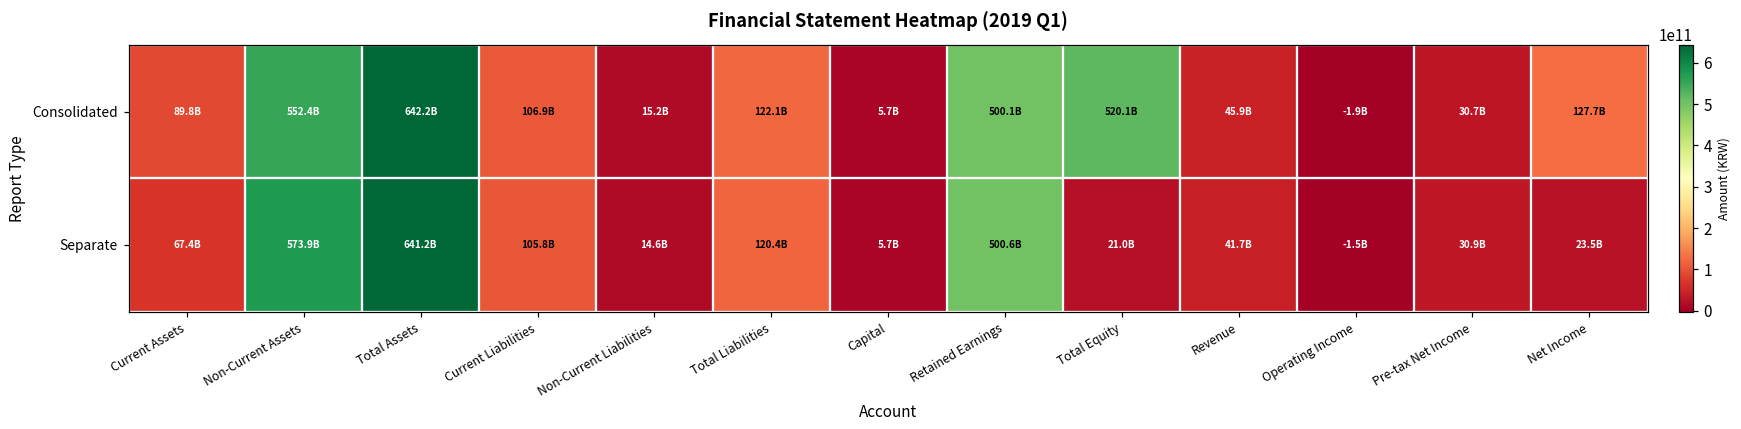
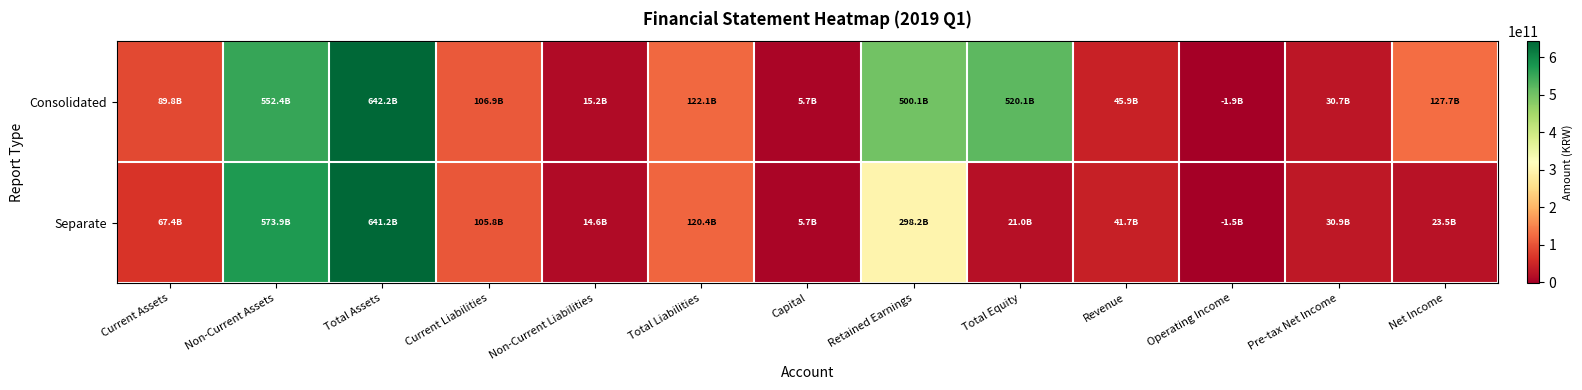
  {
    "Consolidated": {
      "Current Assets": "89.8B",
      "Non-Current Assets": "552.4B",
      "Total Assets": "642.2B",
      "Current Liabilities": "106.9B",
      "Non-Current Liabilities": "15.2B",
      "Total Liabilities": "122.1B",
      "Capital": "5.7B",
      "Retained Earnings": "500.1B",
      "Total Equity": "520.1B",
      "Revenue": "45.9B",
      "Operating Income": "-1.9B",
      "Pre-tax Net Income": "30.7B",
      "Net Income": "127.7B"
    },
    "Separate": {
      "Current Assets": "67.4B",
      "Non-Current Assets": "573.9B",
      "Total Assets": "641.2B",
      "Current Liabilities": "105.8B",
      "Non-Current Liabilities": "14.6B",
      "Total Liabilities": "120.4B",
      "Capital": "5.7B",
-     "Retained Earnings": "500.6B",
+     "Retained Earnings": "298.2B",
      "Total Equity": "21.0B",
      "Revenue": "41.7B",
      "Operating Income": "-1.5B",
      "Pre-tax Net Income": "30.9B",
      "Net Income": "23.5B"
    }
  }
